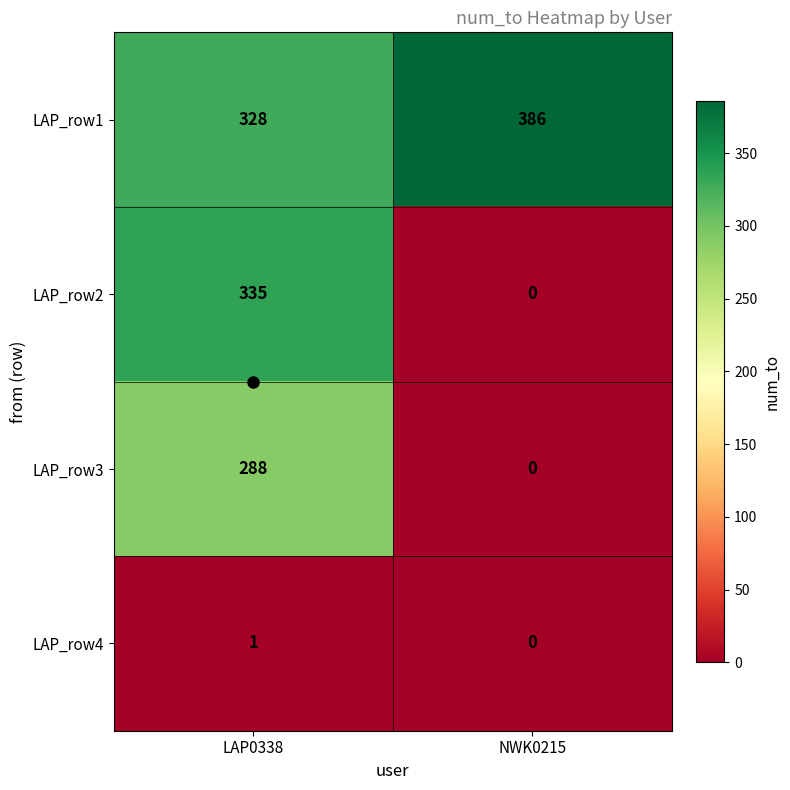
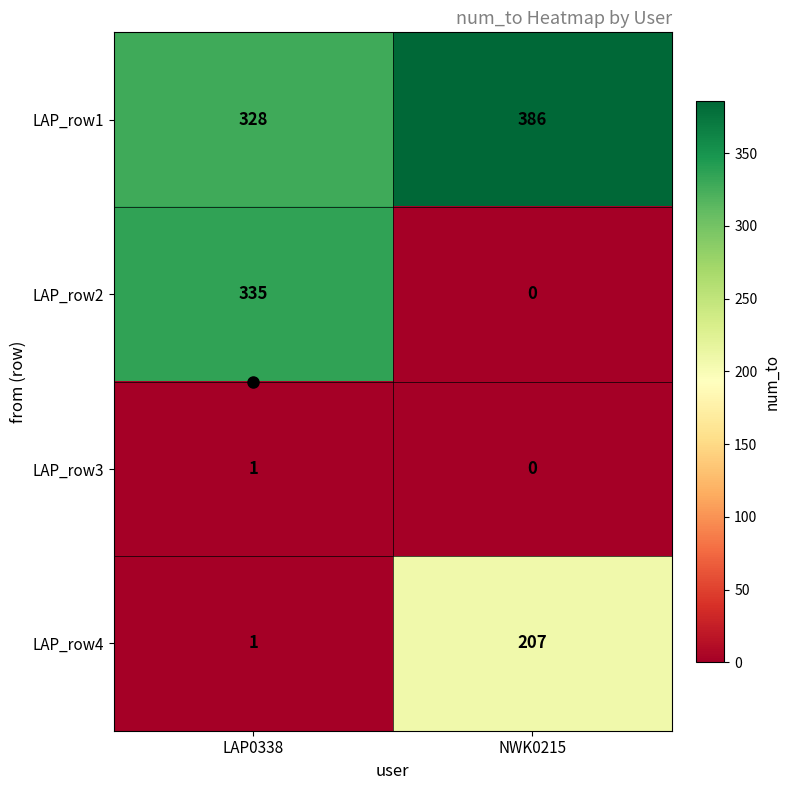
  {
    "LAP_row1": {
      "LAP0338": 328,
      "NWK0215": 386
    },
    "LAP_row2": {
      "LAP0338": 335,
      "NWK0215": 0
    },
    "LAP_row3": {
-     "LAP0338": 288,
+     "LAP0338": 1,
      "NWK0215": 0
    },
    "LAP_row4": {
      "LAP0338": 1,
-     "NWK0215": 0
+     "NWK0215": 207
    }
  }
